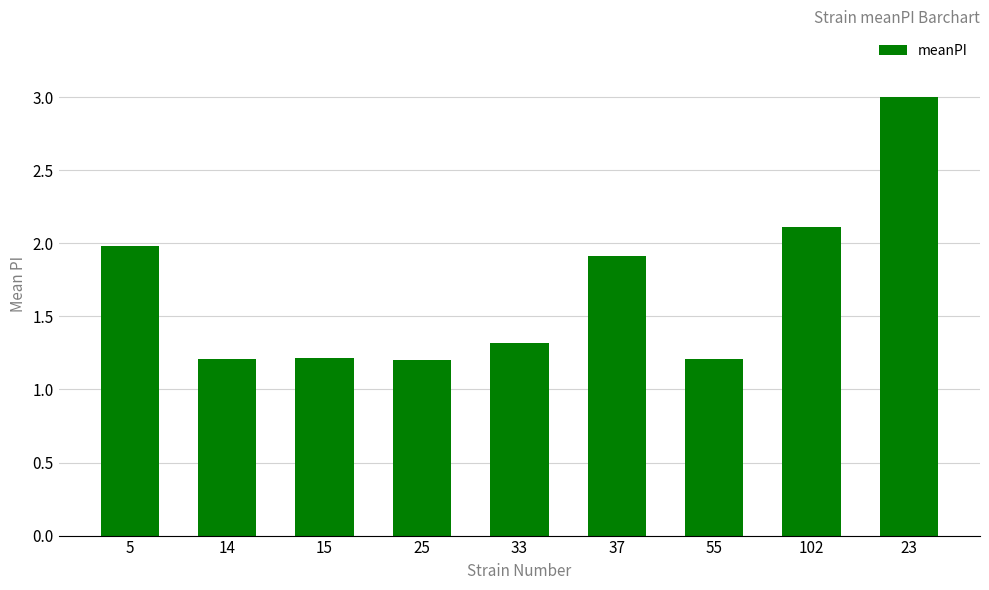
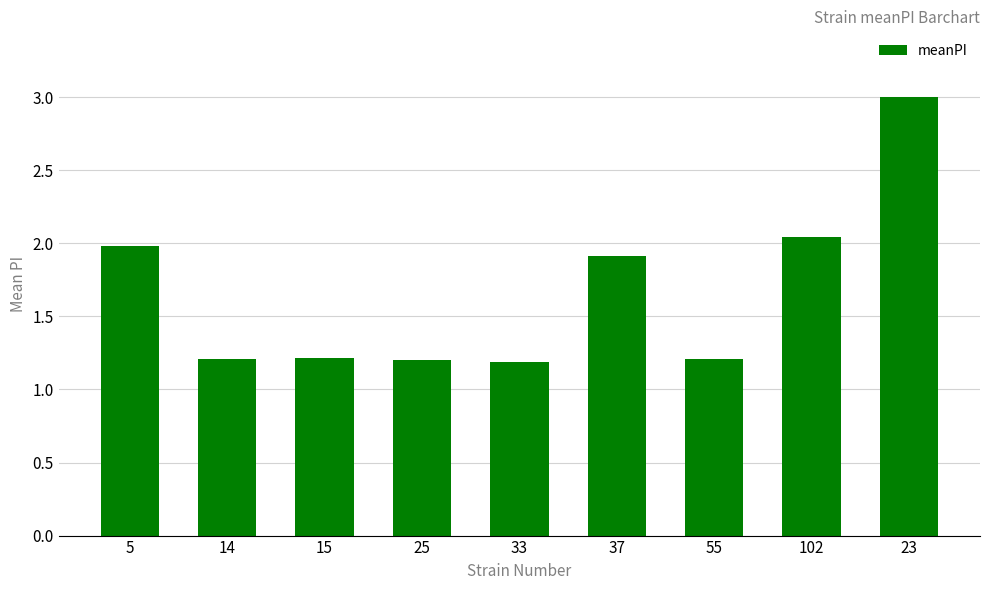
  {
    "5": 1.98,
    "14": 1.21,
    "15": 1.22,
    "25": 1.20,
-   "33": 1.32,
+   "33": 1.19,
    "37": 1.92,
    "55": 1.21,
-   "102": 2.11,
+   "102": 2.04,
    "23": 3.00
  }
